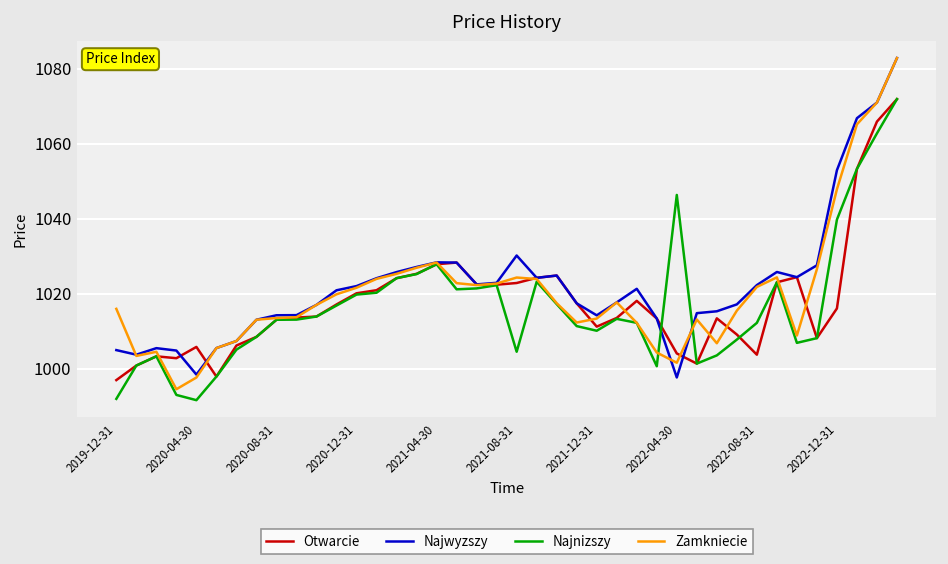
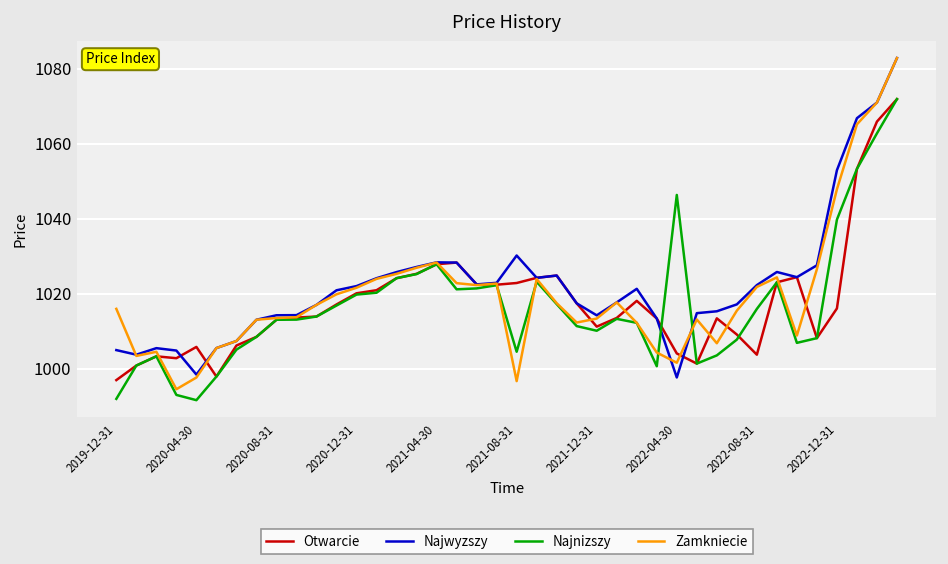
  {
    "Otwarcie": {
      "2019-12-31": 997,
      "2020-04-30": 1006,
      "2021-08-31": 1023,
      "2021-12-31": 1011,
      "2022-04-30": 1004,
      "2022-08-31": 1004,
      "2022-12-31": 1016
    },
    "Najwyzszy": {
      "2019-12-31": 1005,
      "2021-08-31": 1030,
      "2021-12-31": 1014,
      "2022-04-30": 998,
      "2022-12-31": 1053
    },
    "Najnizszy": {
      "2019-12-31": 992,
      "2020-04-30": 992,
      "2021-08-31": 1005,
      "2021-12-31": 1010,
      "2022-04-30": 1046,
-     "2022-08-31": 1012,
+     "2022-08-31": 1016,
      "2022-12-31": 1040
    },
    "Zamkniecie": {
      "2019-12-31": 1016,
-     "2021-08-31": 1024,
+     "2021-08-31": 997,
      "2021-12-31": 1013,
      "2022-04-30": 1002,
      "2022-12-31": 1048
    }
  }
